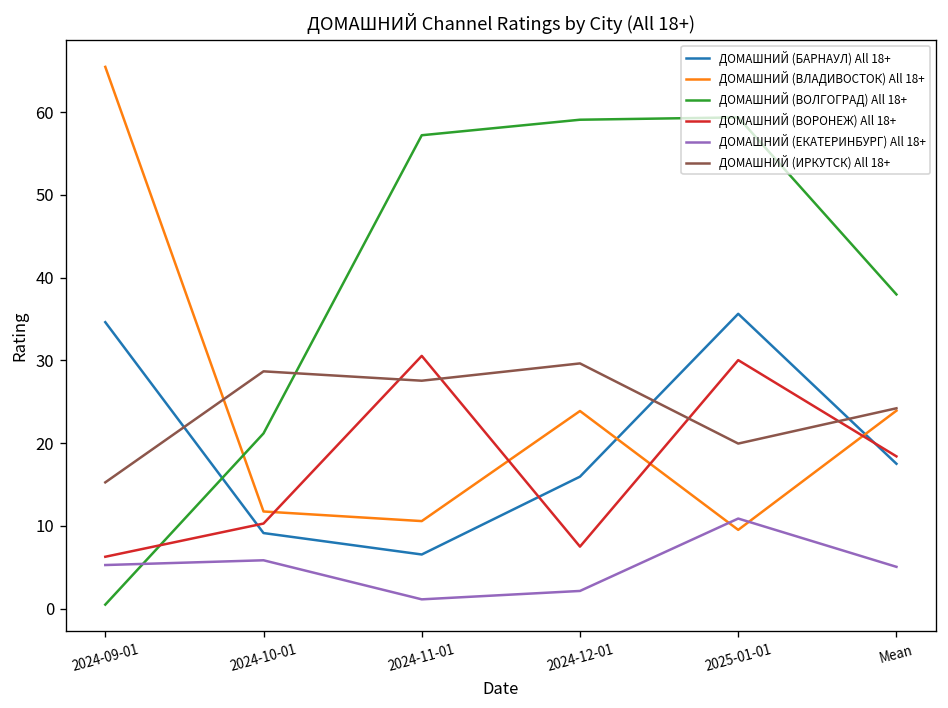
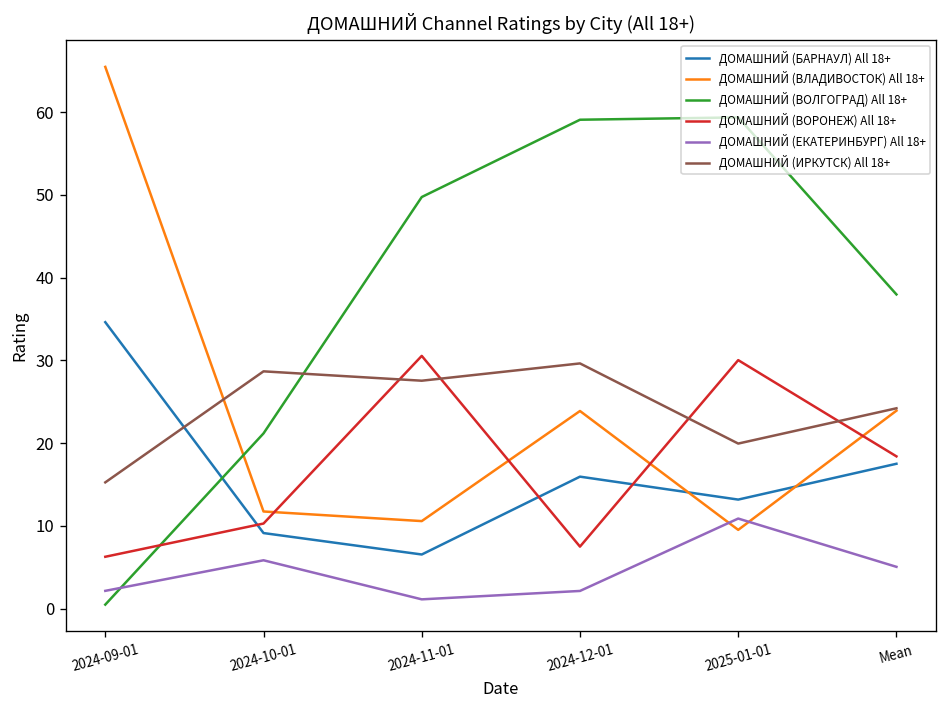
  {
    "ДОМАШНИЙ (БАРНАУЛ) All 18+": {
      "2024-09-01": 35,
      "2024-10-01": 9,
      "2024-11-01": 7,
      "2024-12-01": 16,
-     "2025-01-01": 36,
+     "2025-01-01": 13,
      "Mean": 17
    },
    "ДОМАШНИЙ (ВЛАДИВОСТОК) All 18+": {
      "2024-09-01": 65,
      "2024-10-01": 12,
      "2024-11-01": 11,
      "2024-12-01": 24,
      "2025-01-01": 10
    },
    "ДОМАШНИЙ (ВОЛГОГРАД) All 18+": {
      "2024-09-01": 0,
      "2024-10-01": 21,
-     "2024-11-01": 57,
+     "2024-11-01": 50,
      "2024-12-01": 59,
      "Mean": 38
    },
    "ДОМАШНИЙ (ВОРОНЕЖ) All 18+": {
      "2024-09-01": 6,
      "2024-10-01": 10,
      "2024-11-01": 31,
      "2024-12-01": 7,
      "2025-01-01": 30,
      "Mean": 18
    },
    "ДОМАШНИЙ (ЕКАТЕРИНБУРГ) All 18+": {
-     "2024-09-01": 5,
+     "2024-09-01": 2,
      "2024-10-01": 6,
      "2024-11-01": 1,
      "2024-12-01": 2,
      "2025-01-01": 11,
      "Mean": 5
    },
    "ДОМАШНИЙ (ИРКУТСК) All 18+": {
      "2024-09-01": 15,
      "2024-10-01": 29,
      "2024-11-01": 28,
      "2024-12-01": 30,
      "2025-01-01": 20
    }
  }
